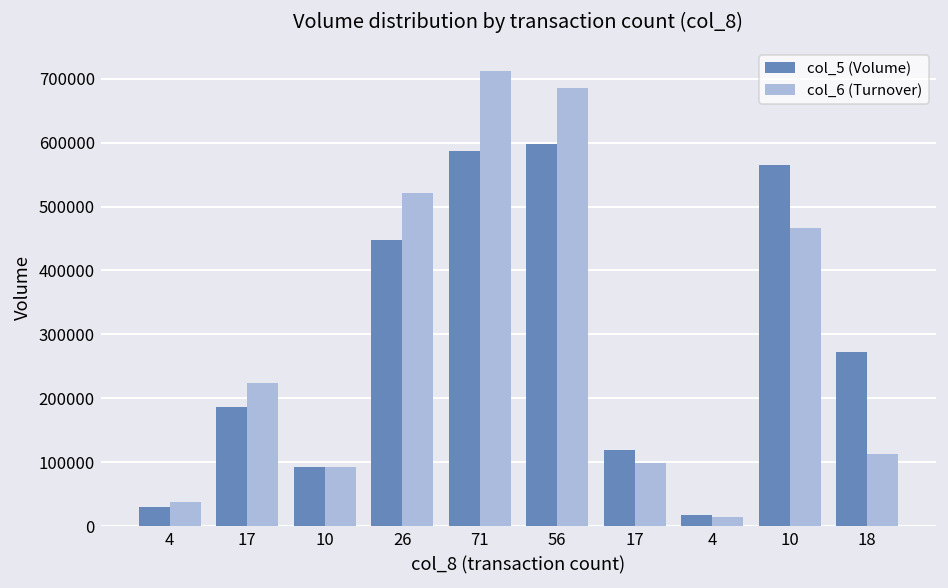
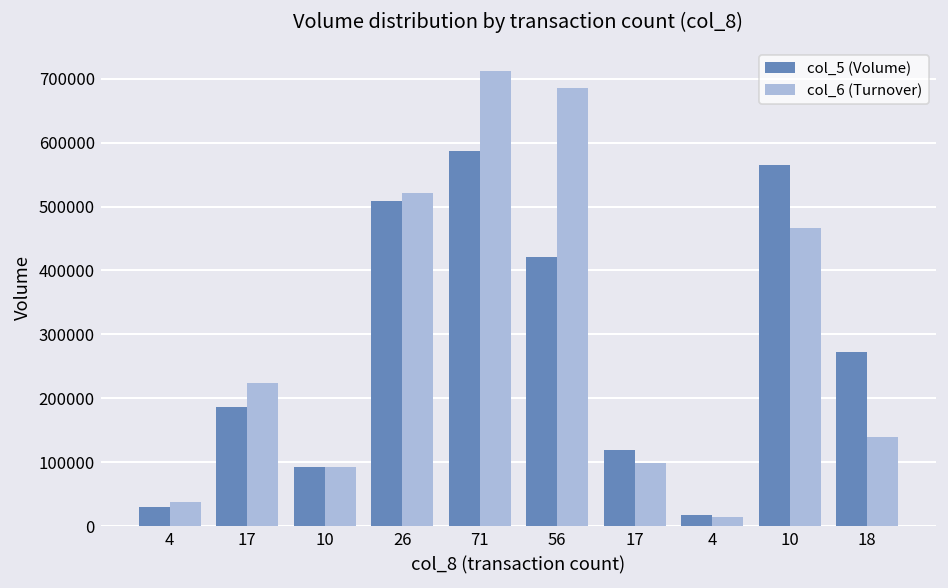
  {
    "col_5 (Volume)": {
-     "26": 450000,
+     "26": 510000,
      "71": 590000,
-     "56": 600000,
+     "56": 420000,
      "18": 270000
    },
    "col_6 (Turnover)": {
      "26": 520000,
      "71": 710000,
      "56": 690000,
-     "18": 110000
+     "18": 140000
    }
  }
